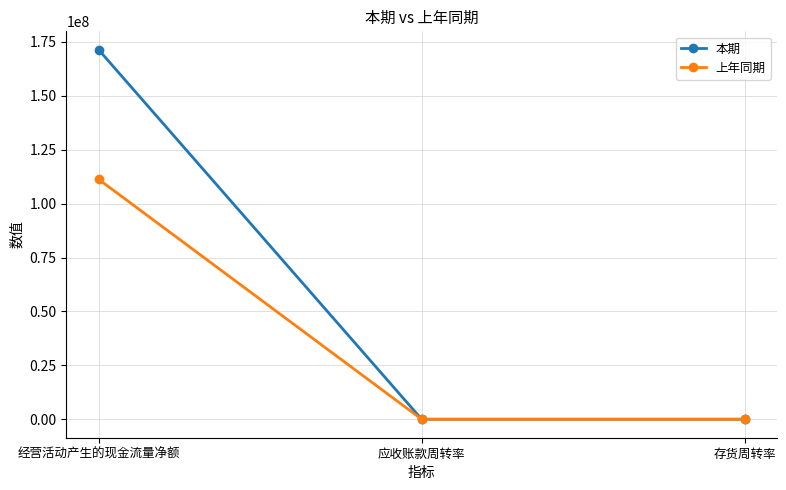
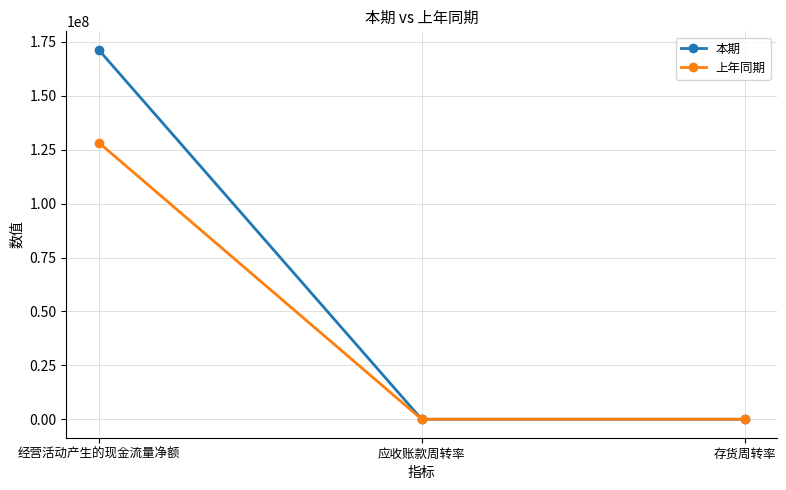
  {
    "本期": {
      "经营活动产生的现金流量净额": 171000000
    },
    "上年同期": {
-     "经营活动产生的现金流量净额": 111000000
+     "经营活动产生的现金流量净额": 128000000
    }
  }
